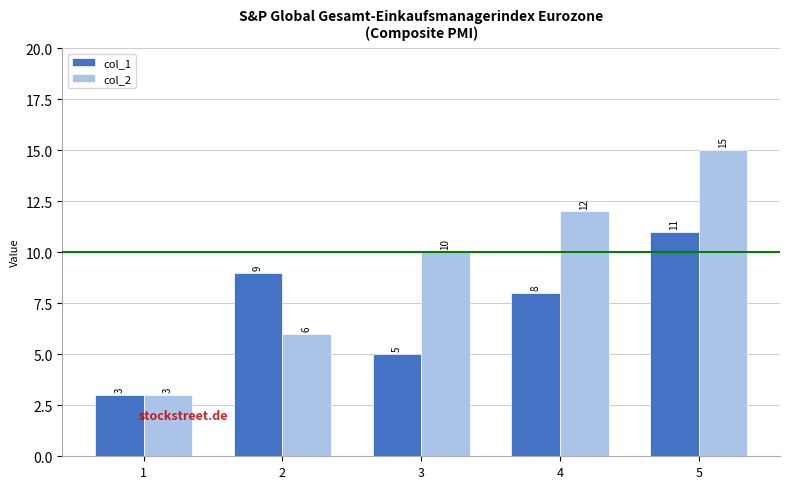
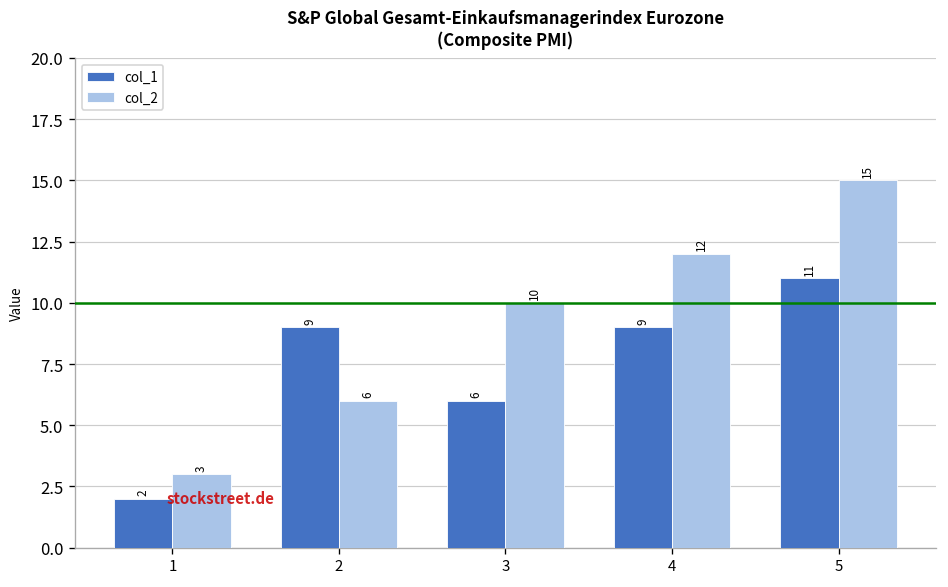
  {
    "col_1": {
-     "1": 3,
+     "1": 2,
      "2": 9,
-     "3": 5,
-     "4": 8,
+     "3": 6,
+     "4": 9,
      "5": 11
    },
    "col_2": {
      "1": 3,
      "2": 6,
      "3": 10,
      "4": 12,
      "5": 15
    }
  }
